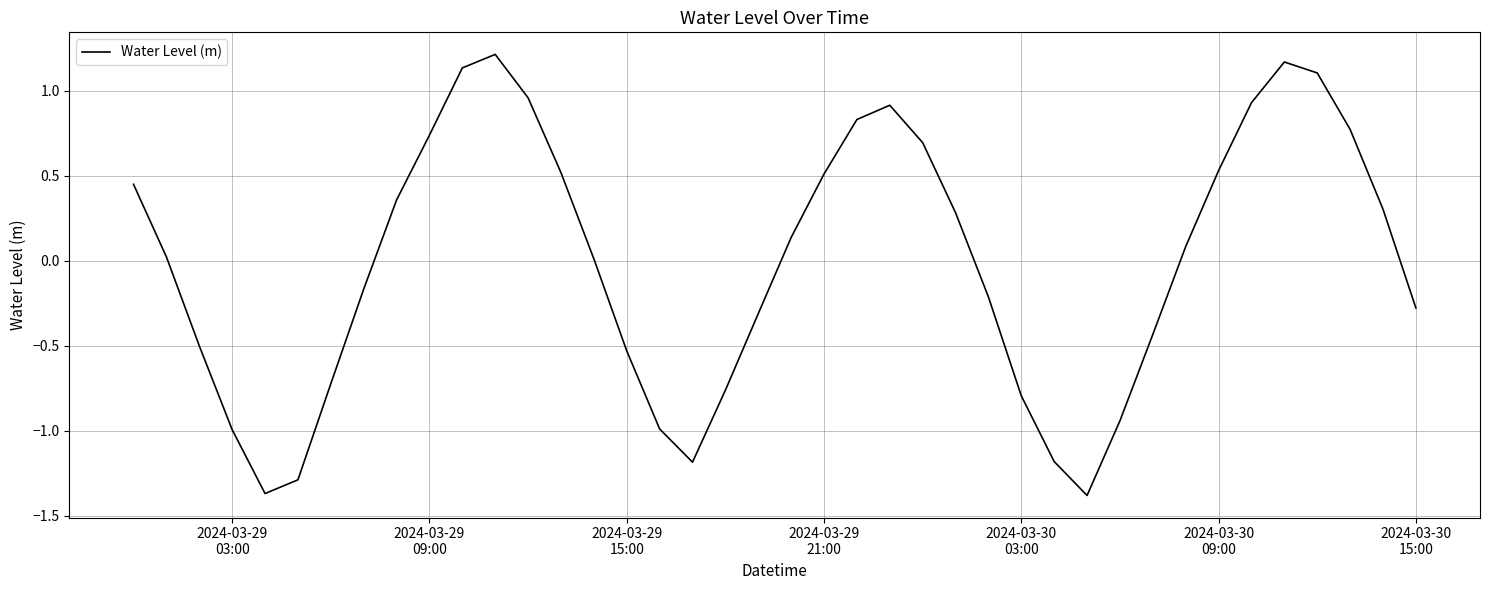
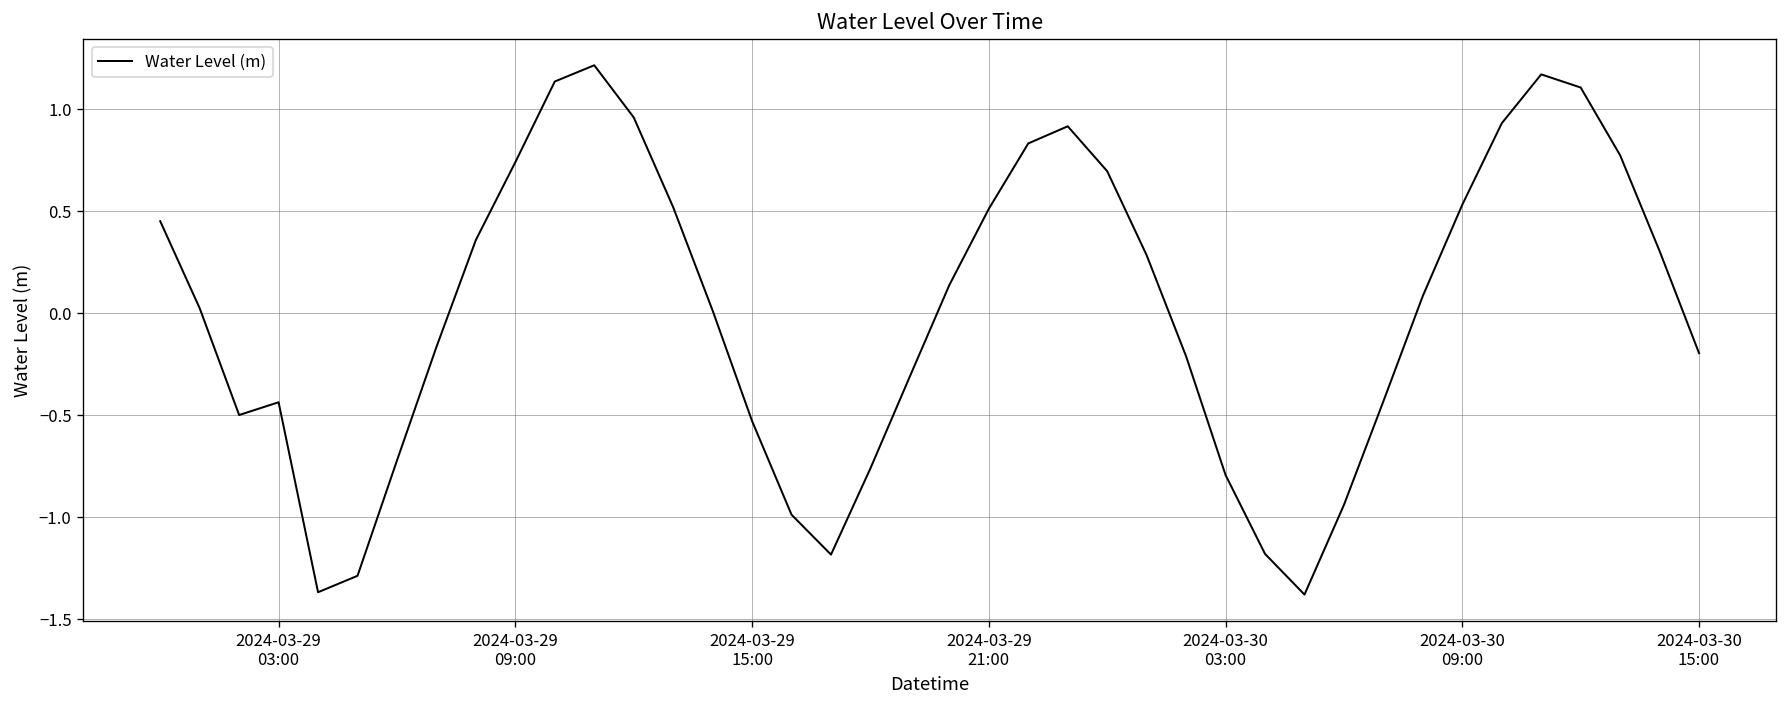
  {
-   "2024-03-29 03:00": -0.99,
+   "2024-03-29 03:00": -0.44,
    "2024-03-29 09:00": 0.74,
    "2024-03-29 15:00": -0.53,
    "2024-03-29 21:00": 0.51,
    "2024-03-30 03:00": -0.79,
    "2024-03-30 09:00": 0.53,
-   "2024-03-30 15:00": -0.28
+   "2024-03-30 15:00": -0.20
  }
